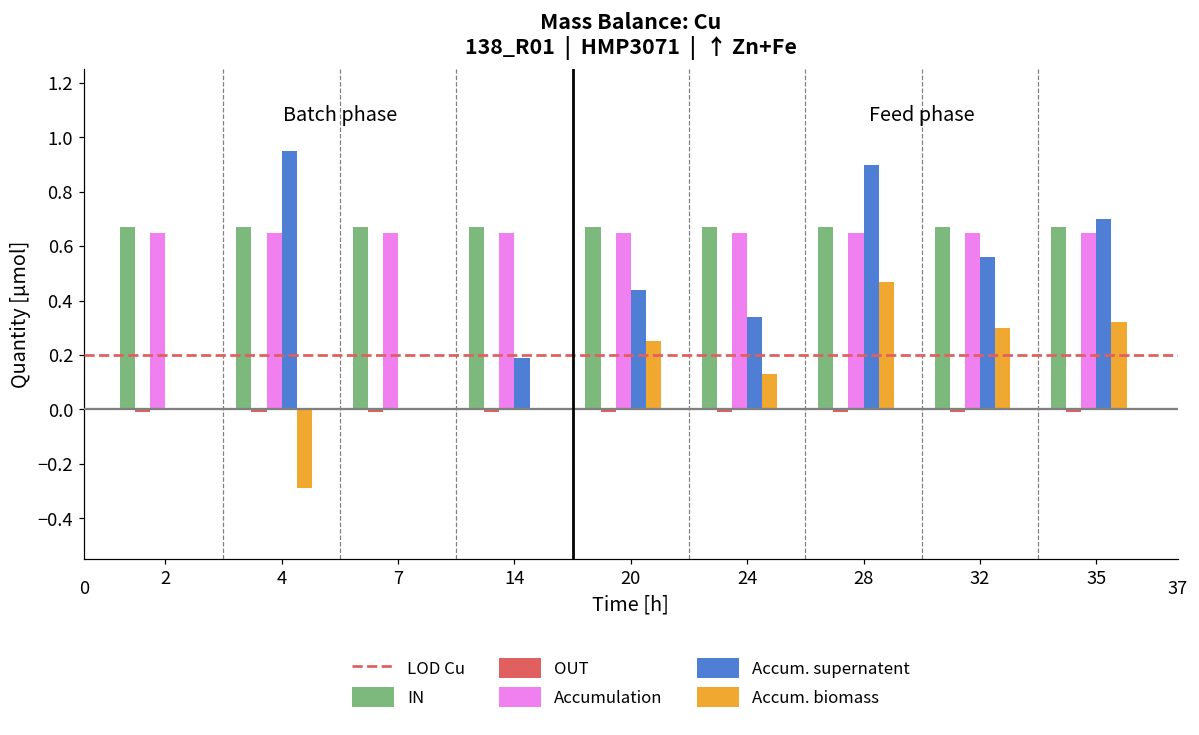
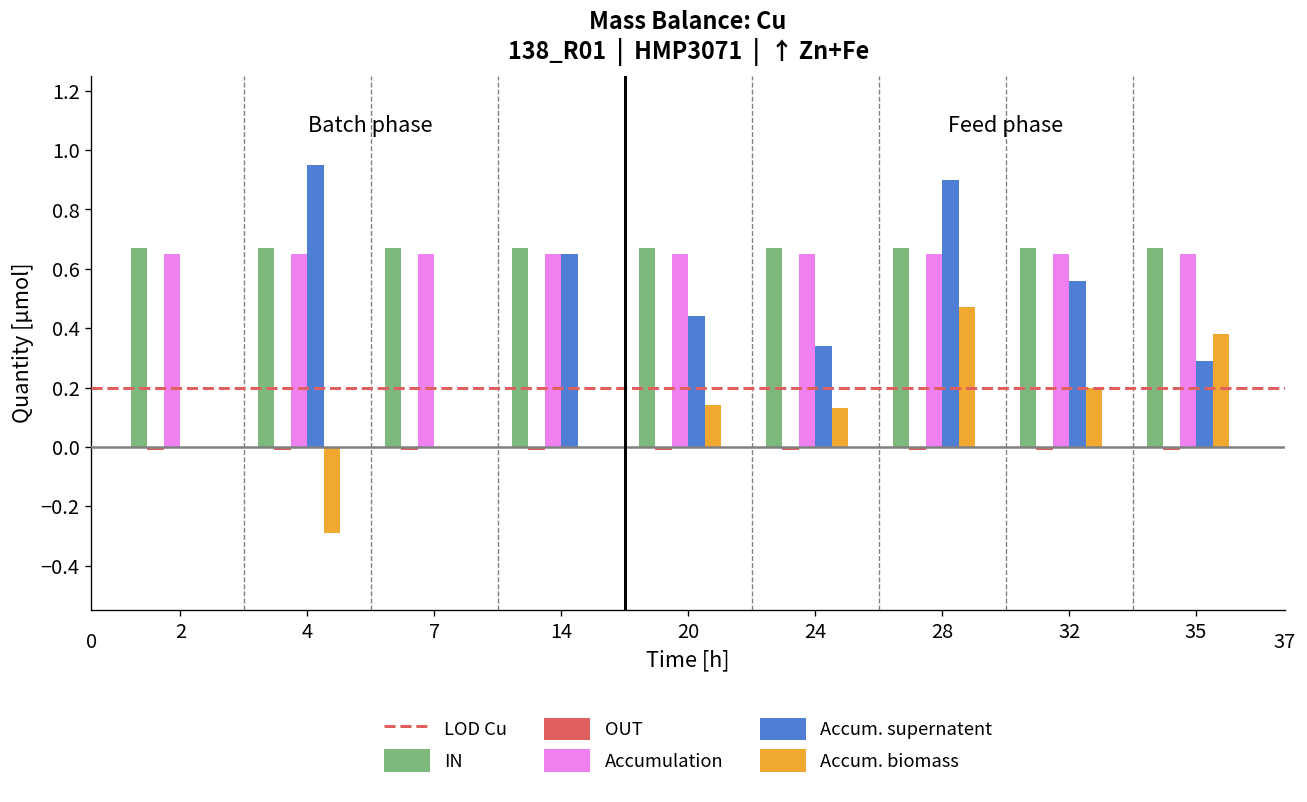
  {
    "IN": {
      "2": 0.67,
      "4": 0.67,
      "7": 0.67,
      "14": 0.67,
      "20": 0.67,
      "24": 0.67,
      "28": 0.67,
      "32": 0.67,
      "35": 0.67
    },
    "Accumulation": {
      "2": 0.65,
      "4": 0.65,
      "7": 0.65,
      "14": 0.65,
      "20": 0.65,
      "24": 0.65,
      "28": 0.65,
      "32": 0.65,
      "35": 0.65
    },
    "Accum. supernatent": {
      "2": 0.00,
      "4": 0.95,
      "7": 0.00,
-     "14": 0.19,
+     "14": 0.65,
      "20": 0.44,
      "24": 0.34,
      "28": 0.90,
      "32": 0.56,
-     "35": 0.70
+     "35": 0.29
    },
    "Accum. biomass": {
      "2": 0.00,
      "4": -0.29,
      "7": 0.00,
      "14": 0.00,
-     "20": 0.25,
+     "20": 0.14,
      "24": 0.13,
      "28": 0.47,
-     "32": 0.3,
-     "35": 0.32
+     "32": 0.2,
+     "35": 0.38
    }
  }
